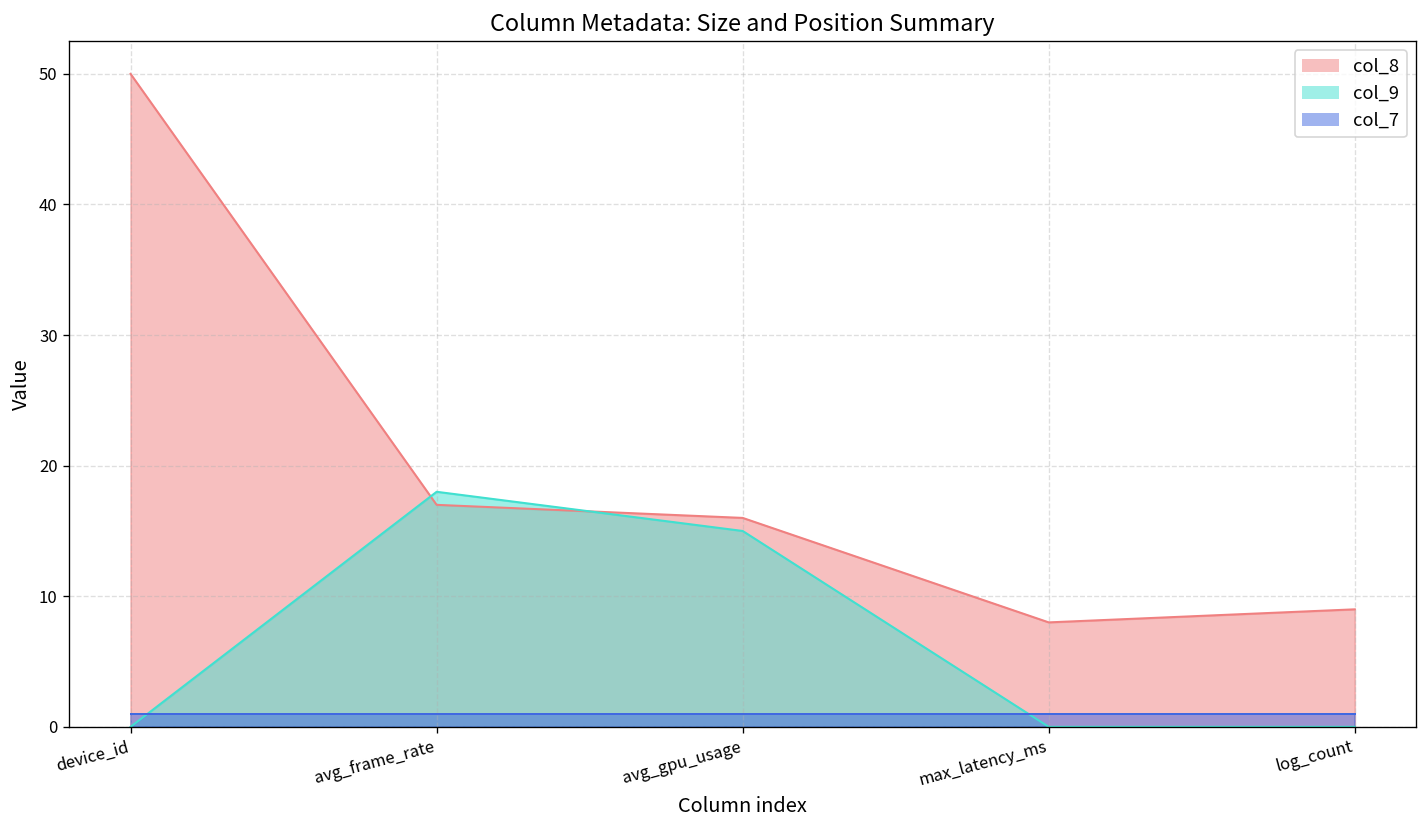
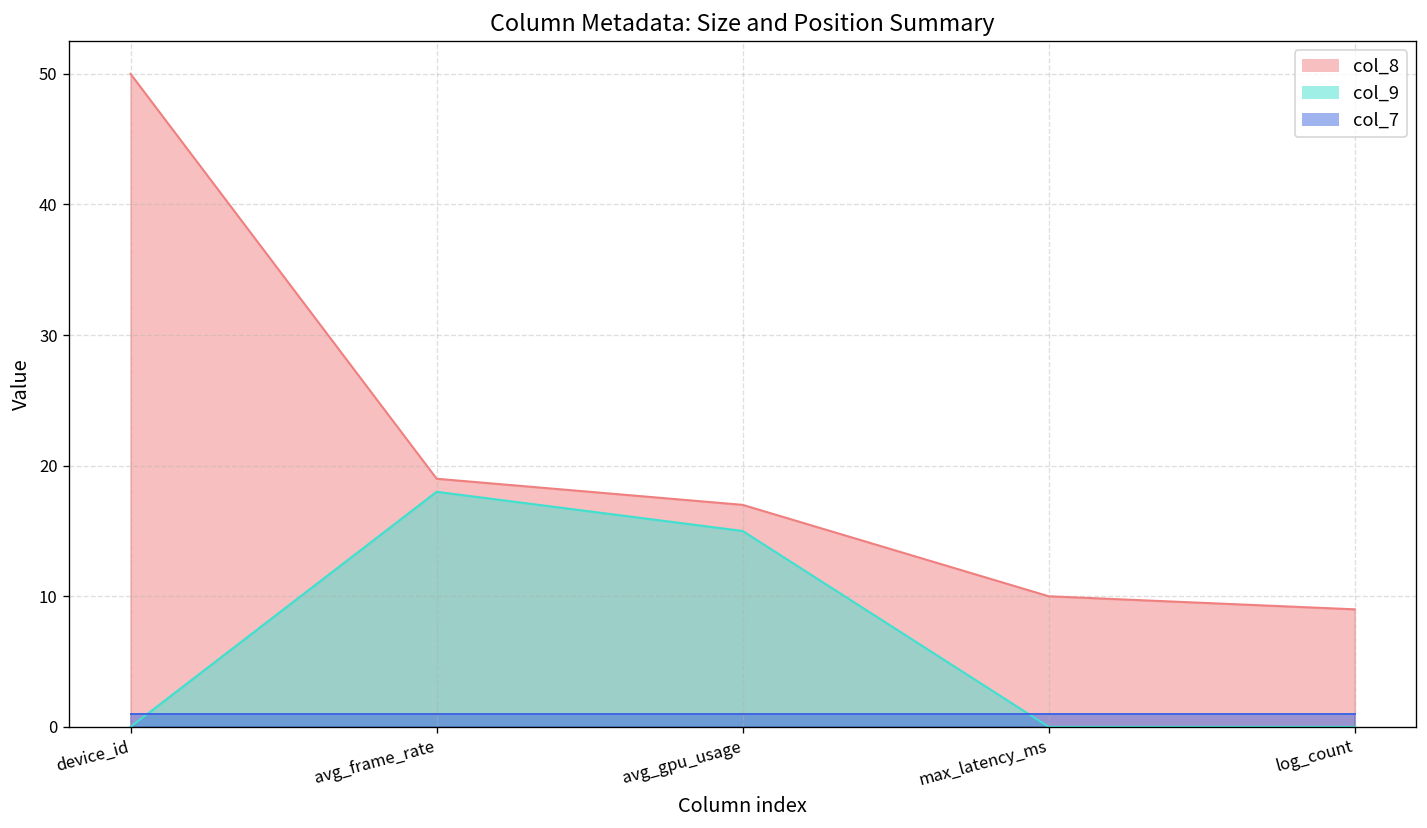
  {
    "col_8": {
      "device_id": 50,
-     "avg_frame_rate": 17,
-     "avg_gpu_usage": 16,
-     "max_latency_ms": 8,
+     "avg_frame_rate": 19,
+     "avg_gpu_usage": 17,
+     "max_latency_ms": 10,
      "log_count": 9
    },
    "col_9": {
      "device_id": 0,
      "avg_frame_rate": 18,
      "avg_gpu_usage": 15,
      "max_latency_ms": 0,
      "log_count": 0
    },
    "col_7": {
      "device_id": 1,
      "avg_frame_rate": 1,
      "avg_gpu_usage": 1,
      "max_latency_ms": 1,
      "log_count": 1
    }
  }
